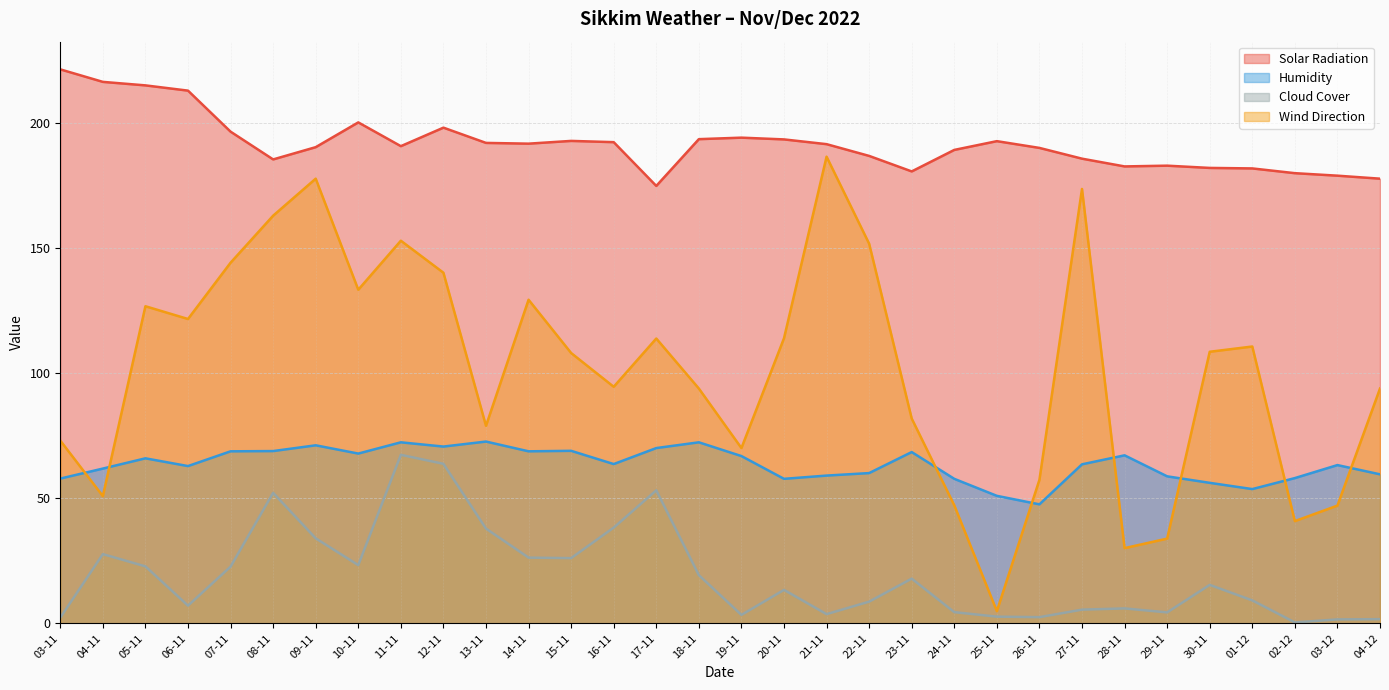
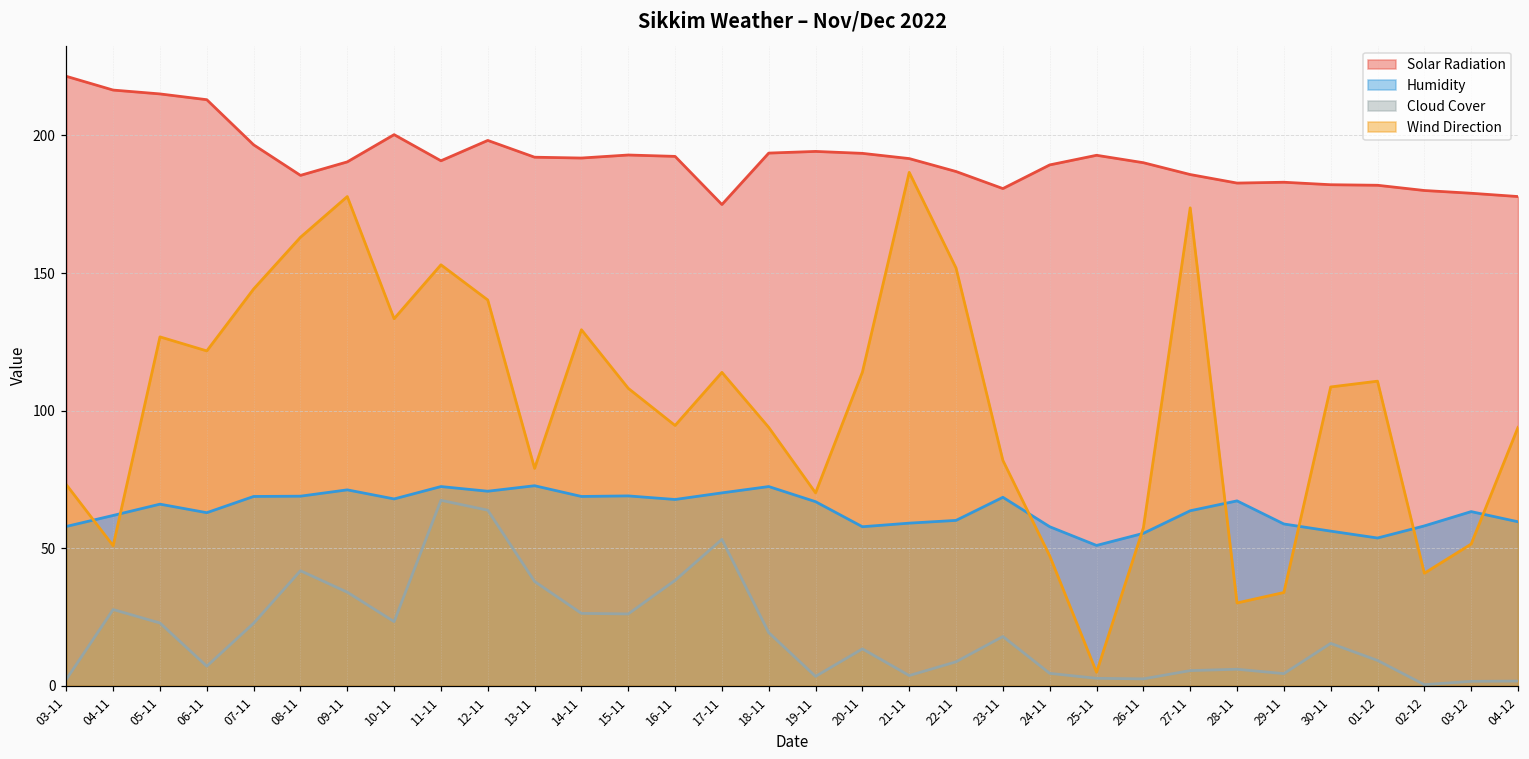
  {
    "Solar Radiation": {
      "03-11": 222,
      "04-11": 217,
      "05-11": 215,
      "06-11": 213,
      "07-11": 197,
      "08-11": 186,
      "09-11": 190,
      "10-11": 200,
      "11-11": 191,
      "12-11": 198,
      "13-11": 192,
      "14-11": 192,
      "15-11": 193,
      "16-11": 192,
      "17-11": 175,
      "18-11": 194,
      "19-11": 194,
      "20-11": 194,
      "21-11": 192,
      "22-11": 187,
      "23-11": 181,
      "24-11": 189,
      "25-11": 193,
      "26-11": 190,
      "27-11": 186,
      "28-11": 183,
      "29-11": 183,
      "30-11": 182,
      "01-12": 182,
      "02-12": 180,
      "03-12": 179,
      "04-12": 178
    },
    "Humidity": {
      "03-11": 58,
      "04-11": 62,
      "05-11": 66,
      "06-11": 63,
      "07-11": 69,
      "08-11": 69,
      "09-11": 71,
      "10-11": 68,
      "11-11": 72,
      "12-11": 71,
      "13-11": 73,
      "14-11": 69,
      "15-11": 69,
-     "16-11": 64,
+     "16-11": 68,
      "17-11": 70,
      "18-11": 72,
      "19-11": 67,
      "20-11": 58,
      "21-11": 59,
      "22-11": 60,
      "23-11": 69,
      "24-11": 58,
      "25-11": 51,
-     "26-11": 48,
+     "26-11": 55,
      "27-11": 64,
      "28-11": 67,
      "29-11": 59,
      "30-11": 56,
      "01-12": 54,
      "02-12": 58,
      "03-12": 63,
      "04-12": 60
    },
    "Cloud Cover": {
      "03-11": 2,
      "04-11": 28,
      "05-11": 23,
      "06-11": 7,
      "07-11": 23,
-     "08-11": 52,
+     "08-11": 42,
      "09-11": 34,
      "10-11": 23,
      "11-11": 67,
      "12-11": 64,
      "13-11": 38,
      "14-11": 26,
      "15-11": 26,
      "16-11": 38,
      "17-11": 53,
      "18-11": 19,
      "19-11": 3,
      "20-11": 13,
      "21-11": 4,
      "22-11": 9,
      "23-11": 18,
      "24-11": 5,
      "25-11": 3,
      "26-11": 3,
      "27-11": 6,
      "28-11": 6,
      "29-11": 4,
      "30-11": 15,
      "01-12": 9,
      "02-12": 0,
      "03-12": 2,
      "04-12": 2
    },
    "Wind Direction": {
      "03-11": 73,
      "04-11": 51,
      "05-11": 127,
      "06-11": 122,
      "07-11": 144,
      "08-11": 163,
      "09-11": 178,
      "10-11": 133,
      "11-11": 153,
      "12-11": 140,
      "13-11": 79,
      "14-11": 129,
      "15-11": 108,
      "16-11": 95,
      "17-11": 114,
      "18-11": 94,
      "19-11": 70,
      "20-11": 114,
      "21-11": 187,
      "22-11": 152,
      "23-11": 82,
      "24-11": 47,
      "25-11": 5,
      "26-11": 57,
      "27-11": 174,
      "28-11": 30,
      "29-11": 34,
      "30-11": 109,
      "01-12": 111,
      "02-12": 41,
-     "03-12": 47,
+     "03-12": 52,
      "04-12": 94
    }
  }
